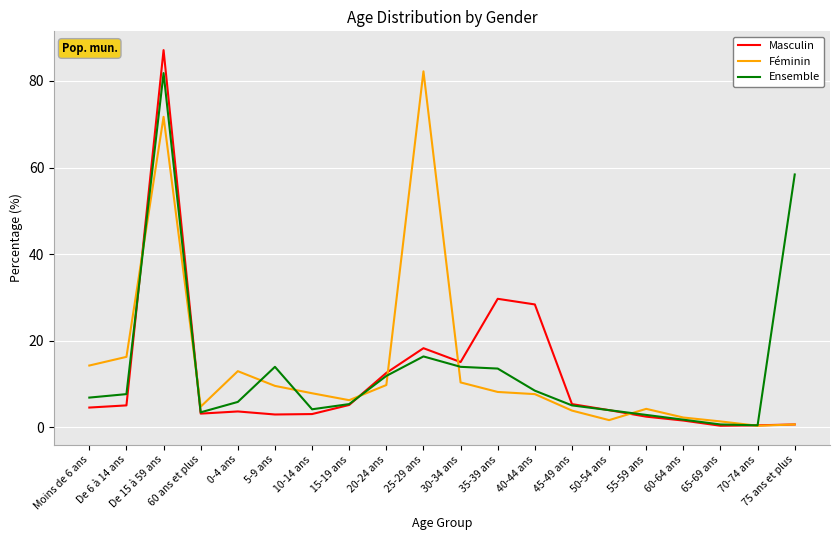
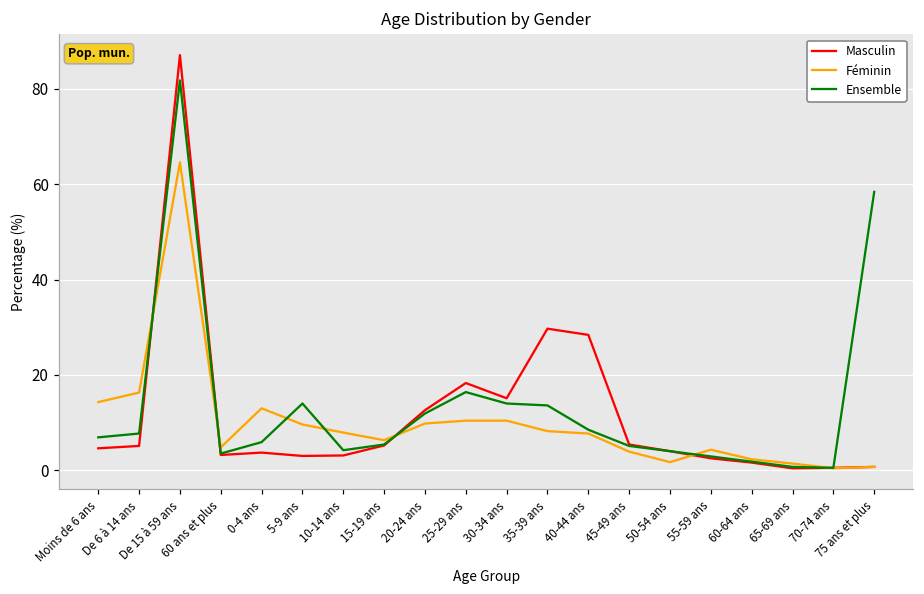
  {
    "Masculin": {
      "Moins de 6 ans": 5,
      "De 6 à 14 ans": 5,
      "De 15 à 59 ans": 87,
      "0-4 ans": 4,
      "5-9 ans": 3,
      "10-14 ans": 3,
      "20-24 ans": 13,
      "25-29 ans": 18,
      "30-34 ans": 15,
      "35-39 ans": 30,
      "40-44 ans": 28
    },
    "Féminin": {
      "Moins de 6 ans": 14,
      "De 6 à 14 ans": 16,
-     "De 15 à 59 ans": 72,
+     "De 15 à 59 ans": 65,
      "60 ans et plus": 5,
      "0-4 ans": 13,
      "5-9 ans": 10,
      "10-14 ans": 8,
      "15-19 ans": 6,
      "20-24 ans": 10,
-     "25-29 ans": 82,
+     "25-29 ans": 10,
      "30-34 ans": 10,
      "35-39 ans": 8,
      "40-44 ans": 8,
      "45-49 ans": 4,
      "50-54 ans": 2,
      "55-59 ans": 4,
      "65-69 ans": 1
    },
    "Ensemble": {
      "Moins de 6 ans": 7,
      "De 6 à 14 ans": 8,
      "De 15 à 59 ans": 82,
      "0-4 ans": 6,
      "5-9 ans": 14,
      "10-14 ans": 4,
      "20-24 ans": 12,
      "25-29 ans": 16,
      "30-34 ans": 14,
      "35-39 ans": 14,
      "40-44 ans": 9,
      "75 ans et plus": 58
    }
  }
